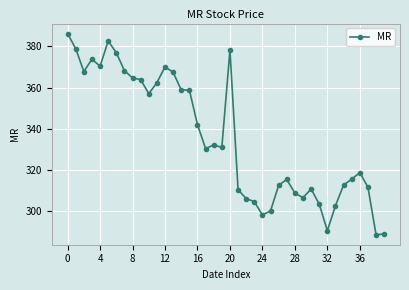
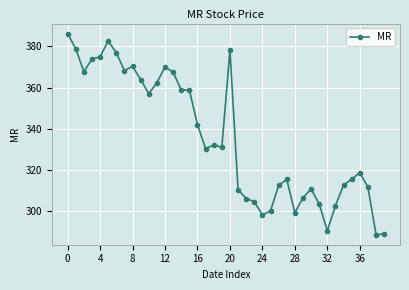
  {
    "0": 386,
-   "4": 370,
-   "8": 365,
+   "4": 375,
+   "8": 370,
    "12": 370,
    "16": 342,
    "20": 378,
    "24": 298,
-   "28": 309,
+   "28": 299,
    "32": 290,
    "36": 319
  }
